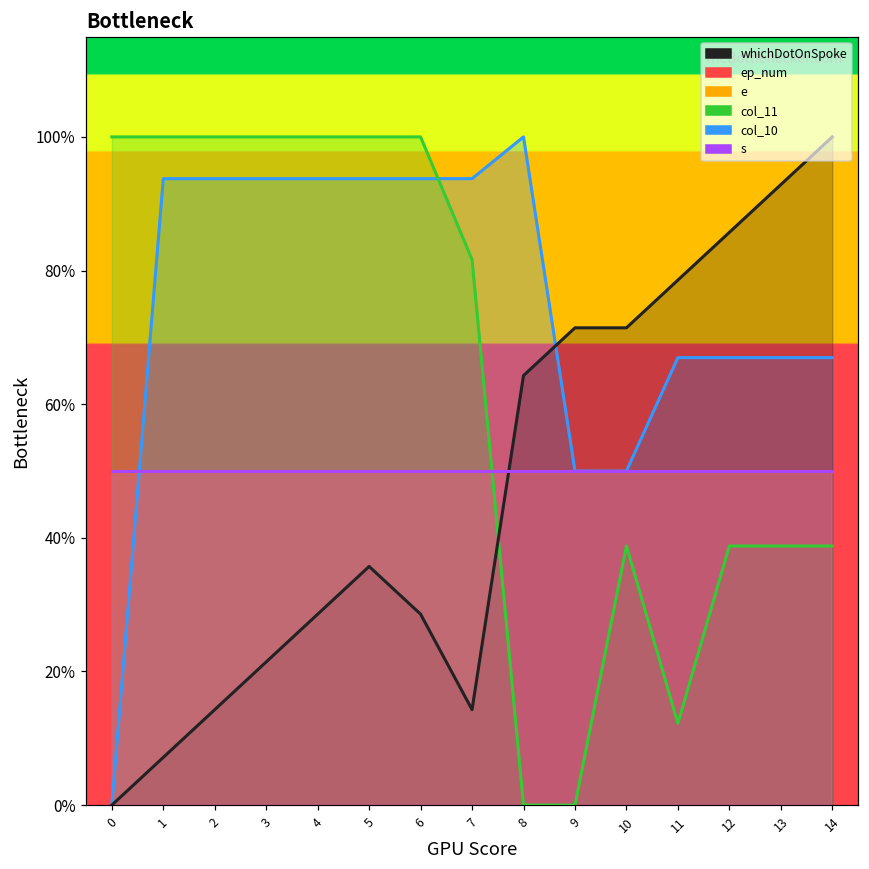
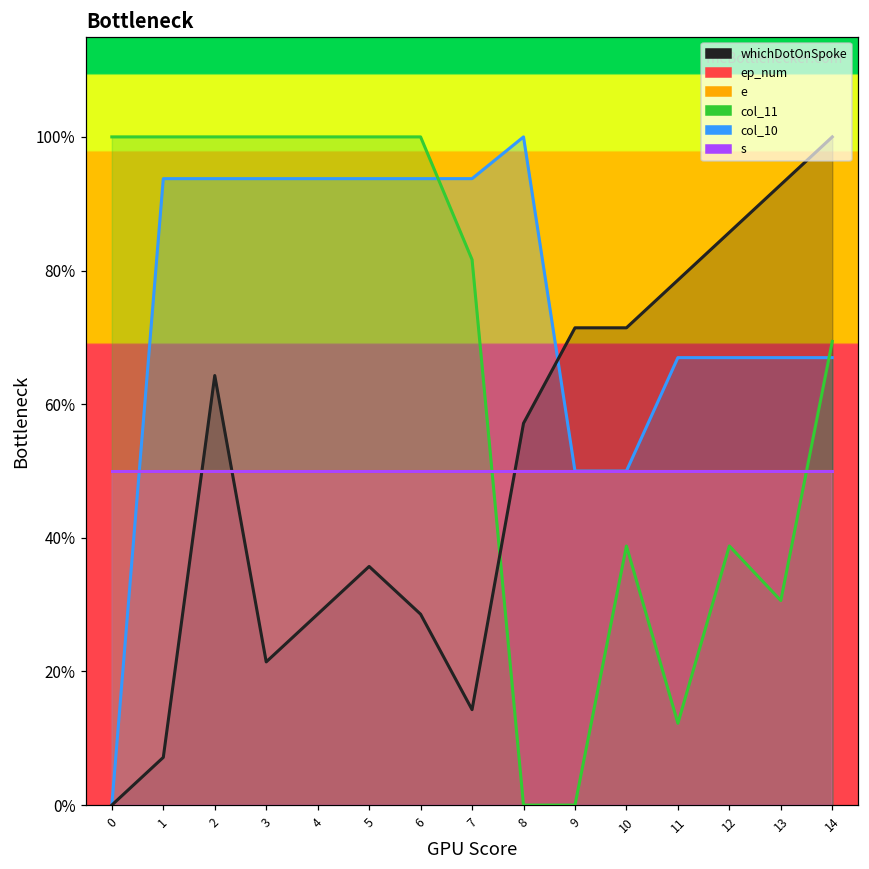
  {
    "col_11": {
      "0": "100%",
      "1": "100%",
      "2": "100%",
      "3": "100%",
      "4": "100%",
      "5": "100%",
      "6": "100%",
      "7": "82%",
      "8": "0%",
      "9": "0%",
      "10": "39%",
      "11": "12%",
      "12": "39%",
-     "13": "39%",
-     "14": "39%"
+     "13": "31%",
+     "14": "69%"
    },
    "whichDotOnSpoke": {
      "1": "7%",
-     "2": "14%",
+     "2": "64%",
      "3": "21%",
      "4": "29%",
      "5": "36%",
      "6": "29%",
      "7": "14%",
-     "8": "64%",
+     "8": "57%",
      "9": "71%",
      "10": "71%",
      "11": "79%",
      "12": "86%",
      "13": "93%"
    }
  }
